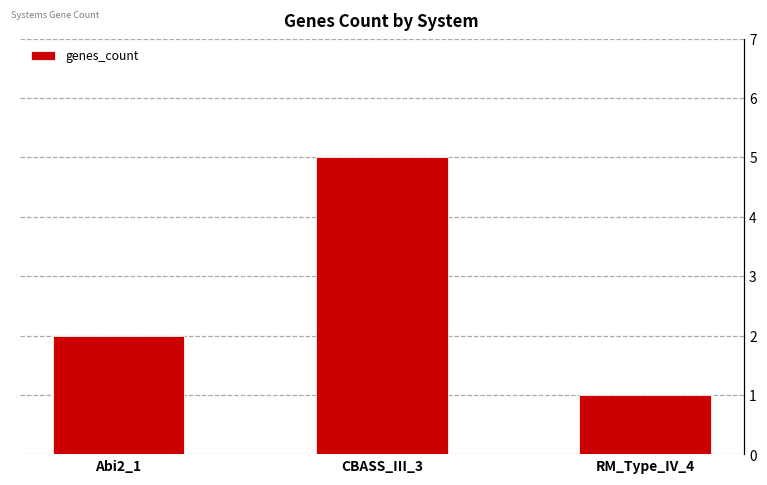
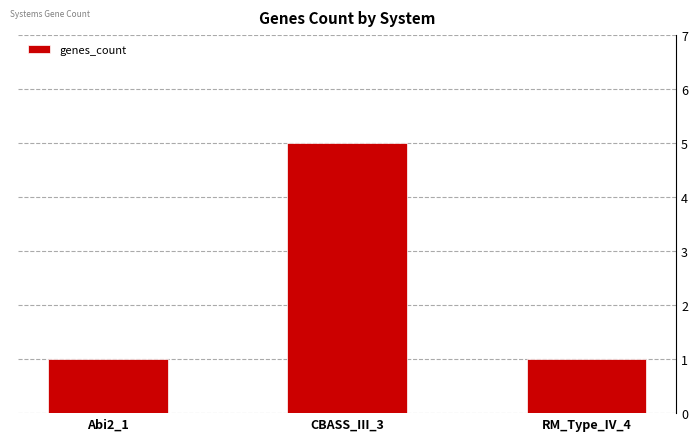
  {
-   "Abi2_1": 2,
+   "Abi2_1": 1,
    "CBASS_III_3": 5,
    "RM_Type_IV_4": 1
  }
